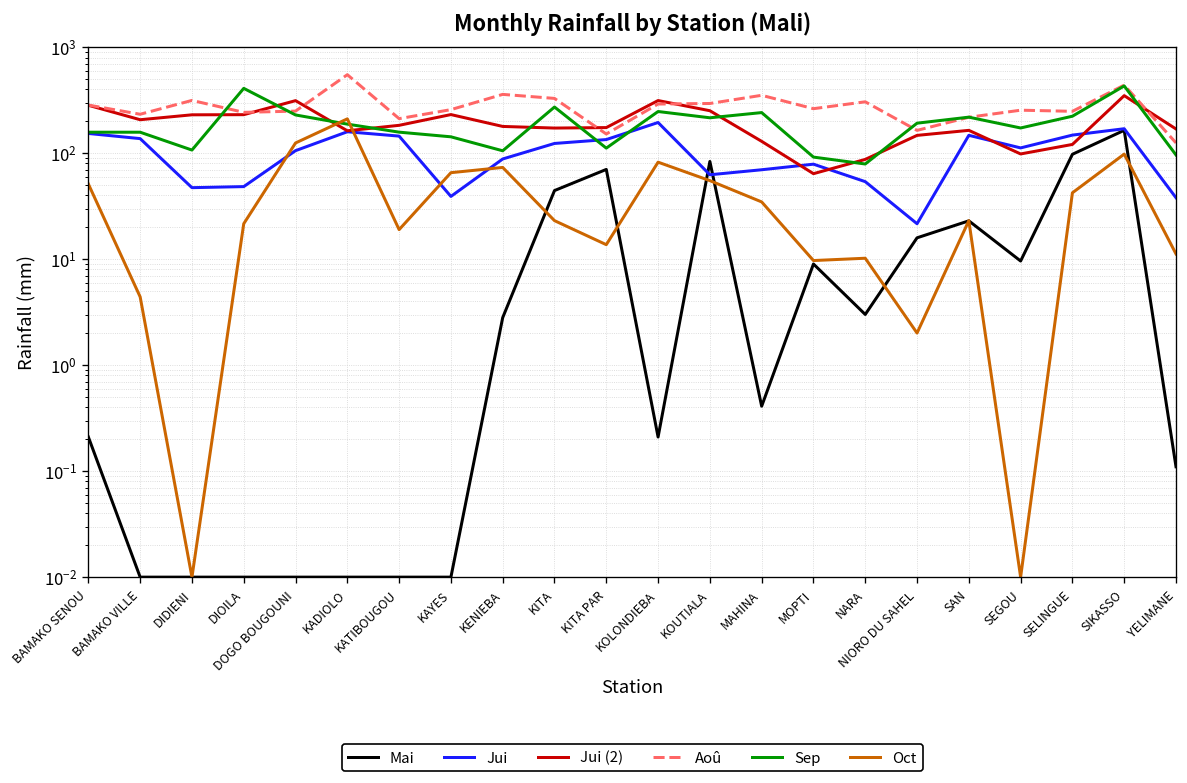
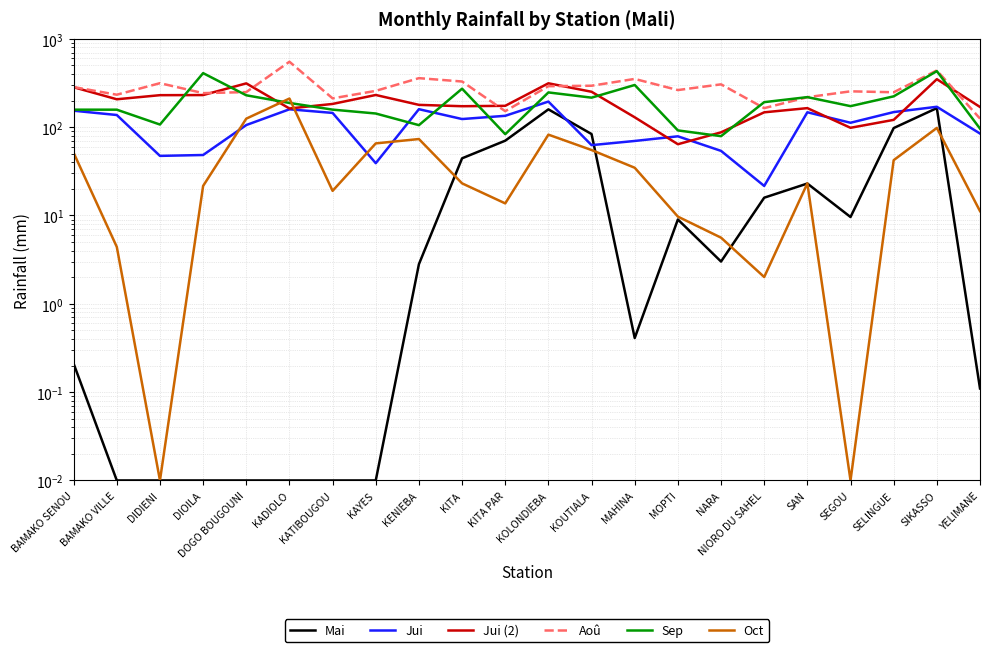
  {
    "Mai": {
      "BAMAKO SENOU": 0.21,
      "BAMAKO VILLE": 0.01,
      "DIOILA": 0.01,
      "DOGO BOUGOUNI": 0.01,
      "KADIOLO": 0.01,
      "KATIBOUGOU": 0.01,
      "KAYES": 0.01,
      "KENIEBA": 2.8,
      "KITA": 40,
      "KITA PAR": 70,
-     "KOLONDIEBA": 0.21,
+     "KOLONDIEBA": 160,
      "KOUTIALA": 80,
      "MAHINA": 0.4,
      "MOPTI": 9,
      "NARA": 3.0,
      "NIORO DU SAHEL": 16,
      "SEGOU": 10,
      "SELINGUE": 100,
      "YELIMANE": 0.11
    },
    "Jui": {
      "BAMAKO VILLE": 140,
      "DIDIENI": 50,
      "DIOILA": 50,
      "DOGO BOUGOUNI": 110,
      "KATIBOUGOU": 150,
      "KAYES": 40,
-     "KENIEBA": 90,
+     "KENIEBA": 160,
      "KITA": 120,
      "KITA PAR": 130,
      "KOLONDIEBA": 190,
      "KOUTIALA": 60,
      "MAHINA": 70,
      "MOPTI": 80,
      "NARA": 50,
      "NIORO DU SAHEL": 22,
      "SAN": 150,
      "SEGOU": 110,
      "SELINGUE": 150,
-     "YELIMANE": 38
+     "YELIMANE": 80
    },
    "Jui (2)": {
      "BAMAKO VILLE": 210,
      "DIDIENI": 230,
      "DOGO BOUGOUNI": 310,
      "KATIBOUGOU": 180,
      "KAYES": 230,
      "KENIEBA": 180,
      "KITA": 170,
      "KITA PAR": 170,
      "KOLONDIEBA": 310,
      "KOUTIALA": 250,
      "MAHINA": 130,
      "MOPTI": 60,
      "NARA": 90,
      "NIORO DU SAHEL": 150,
      "SAN": 160,
      "SEGOU": 100,
      "SELINGUE": 120,
      "SIKASSO": 350,
      "YELIMANE": 170
    },
    "Aoû": {
      "BAMAKO VILLE": 230,
      "DIDIENI": 310,
      "DOGO BOUGOUNI": 250,
      "KADIOLO": 600,
      "KATIBOUGOU": 210,
      "KAYES": 260,
      "KENIEBA": 360,
      "KITA": 330,
      "KITA PAR": 150,
      "KOLONDIEBA": 290,
      "KOUTIALA": 290,
      "MAHINA": 350,
      "MOPTI": 260,
      "NARA": 310,
      "NIORO DU SAHEL": 160,
      "SEGOU": 250,
      "SELINGUE": 250,
      "YELIMANE": 130
    },
    "Sep": {
      "BAMAKO VILLE": 160,
      "DIDIENI": 110,
      "DIOILA": 400,
      "DOGO BOUGOUNI": 230,
      "KADIOLO": 190,
      "KATIBOUGOU": 160,
      "KAYES": 140,
      "KENIEBA": 110,
      "KITA": 270,
-     "KITA PAR": 110,
+     "KITA PAR": 80,
      "KOLONDIEBA": 250,
      "KOUTIALA": 220,
-     "MAHINA": 240,
+     "MAHINA": 300,
      "MOPTI": 90,
      "NARA": 80,
      "NIORO DU SAHEL": 190,
      "SEGOU": 170,
      "SELINGUE": 220,
      "YELIMANE": 100
    },
    "Oct": {
      "BAMAKO SENOU": 50,
      "BAMAKO VILLE": 4,
      "DIOILA": 22,
      "DOGO BOUGOUNI": 120,
      "KADIOLO": 210,
      "KATIBOUGOU": 19,
      "KAYES": 70,
      "KENIEBA": 70,
      "KITA": 23,
      "KITA PAR": 14,
      "KOLONDIEBA": 80,
      "KOUTIALA": 60,
      "MAHINA": 35,
      "MOPTI": 10,
-     "NARA": 10,
+     "NARA": 6,
      "NIORO DU SAHEL": 2,
      "SEGOU": 0.010,
      "SELINGUE": 40,
      "SIKASSO": 100,
      "YELIMANE": 11
    }
  }
